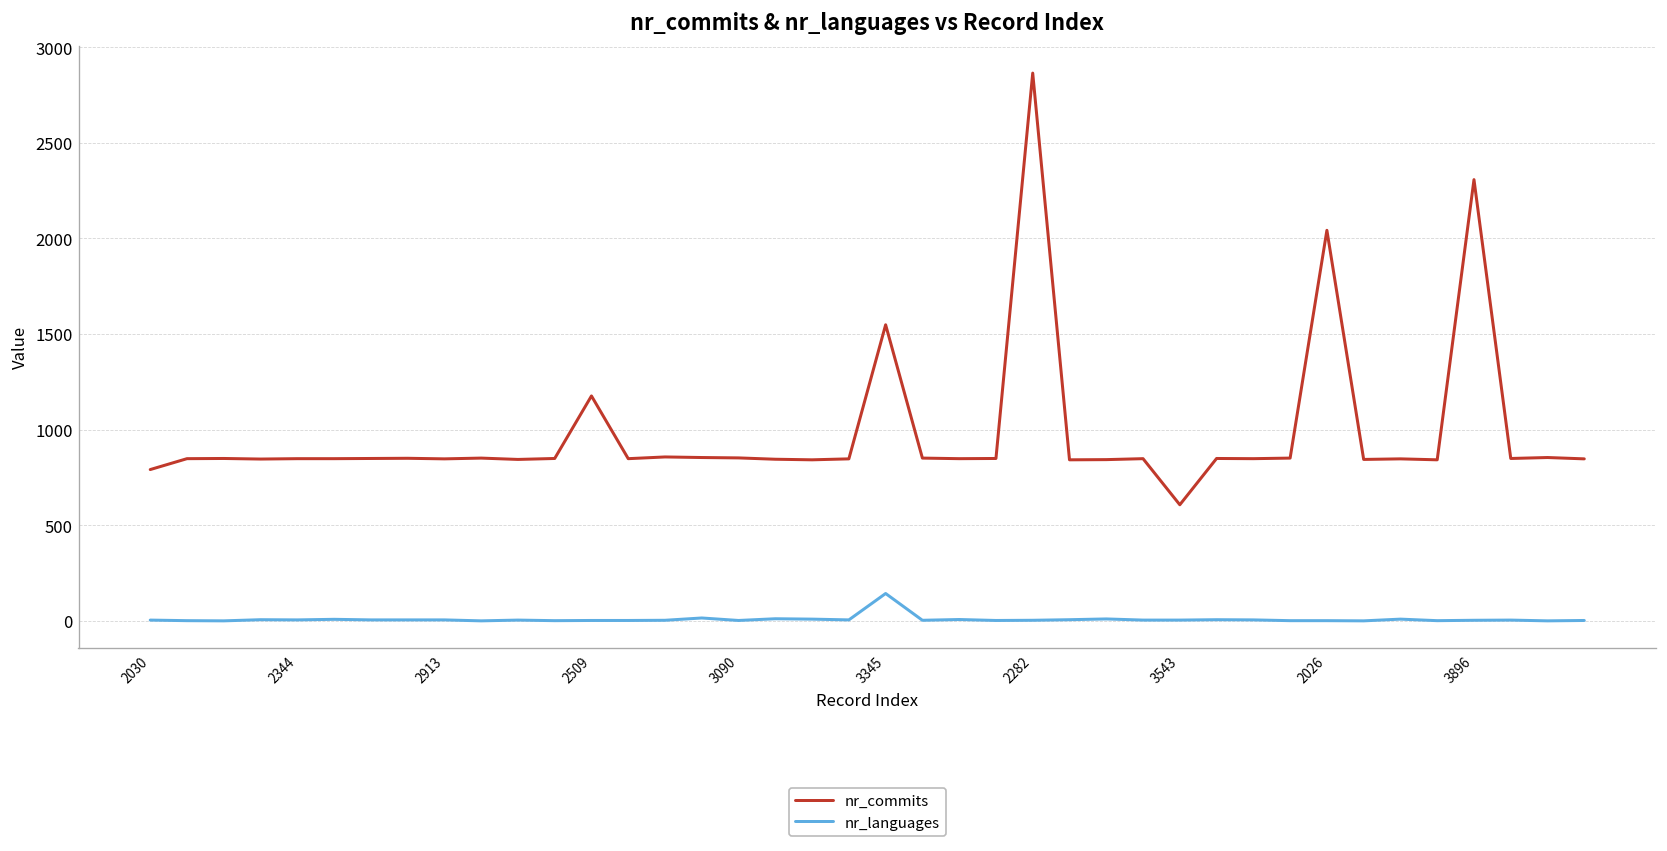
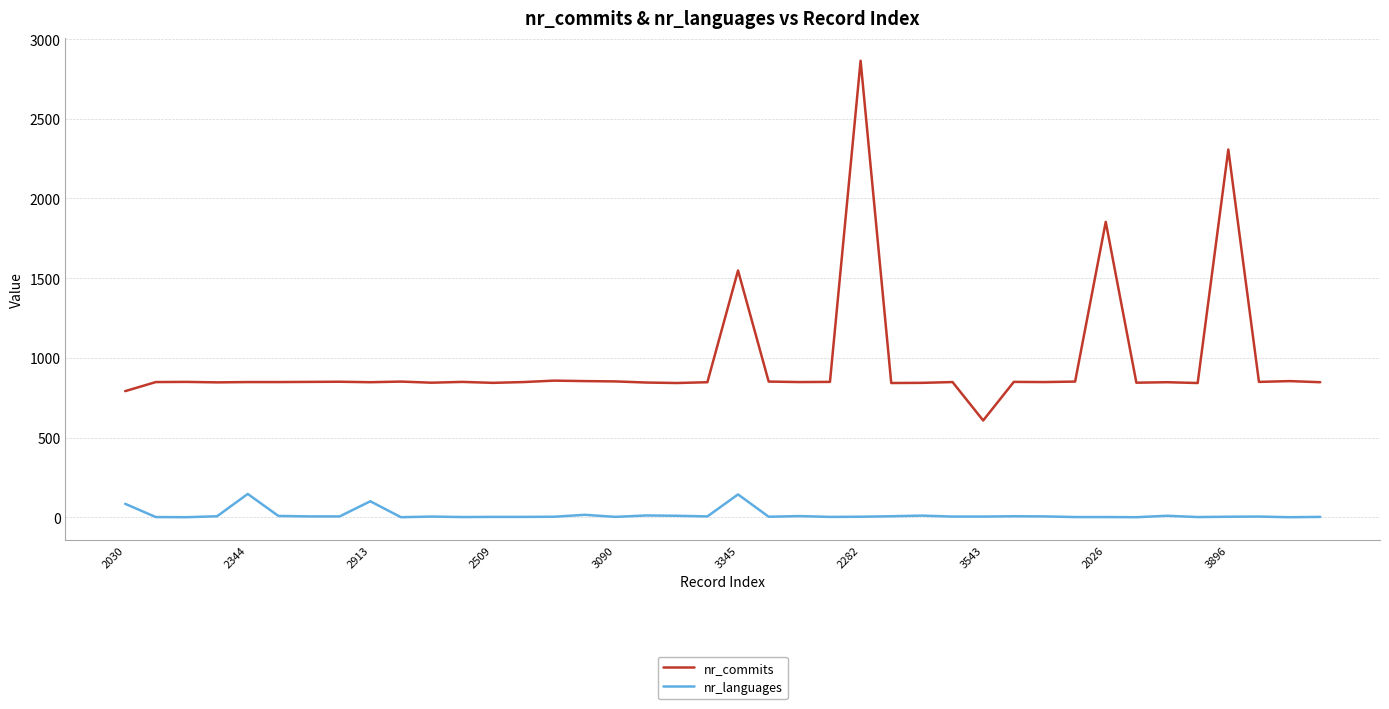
  {
    "nr_commits": {
      "2030": 790,
      "2344": 850,
      "2913": 850,
-     "2509": 1180,
+     "2509": 840,
      "3090": 850,
      "3345": 1550,
      "2282": 2860,
      "3543": 610,
-     "2026": 2040,
+     "2026": 1850,
      "3896": 2310
    },
    "nr_languages": {
-     "2030": 0,
-     "2344": 10,
-     "2913": 10,
+     "2030": 80,
+     "2344": 150,
+     "2913": 100,
      "2509": 0,
      "3090": 0,
      "3345": 140,
      "2282": 0,
      "3543": 0,
      "2026": 0,
      "3896": 0
    }
  }
